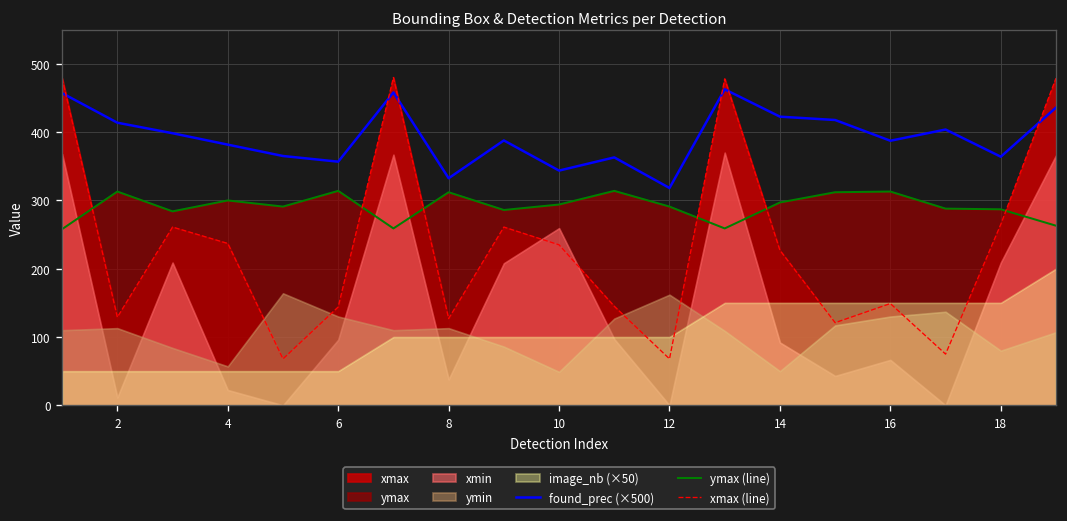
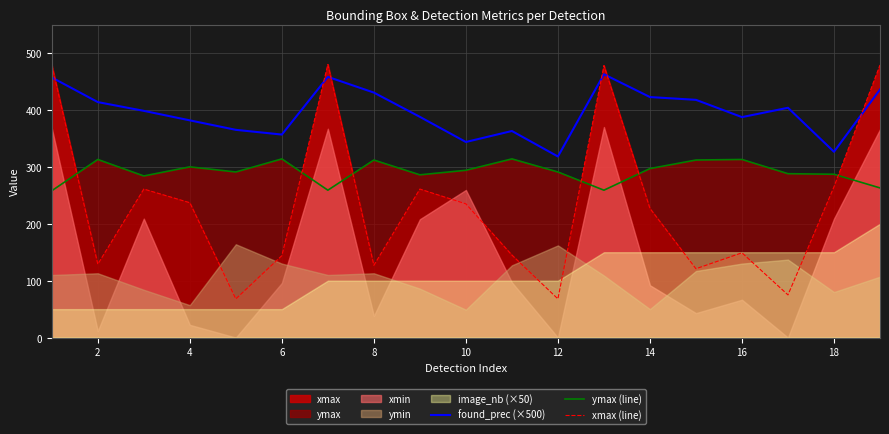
  {
    "found_prec (×500)": {
      "2": 410,
      "4": 380,
      "6": 360,
-     "8": 330,
+     "8": 430,
      "10": 340,
      "12": 320,
      "14": 420,
      "16": 390,
-     "18": 360
+     "18": 330
    },
    "xmin": {
      "2": 10,
      "4": 20,
      "6": 100,
      "8": 40,
      "10": 260,
      "12": 0,
      "14": 90,
      "16": 70,
      "18": 210
    }
  }
